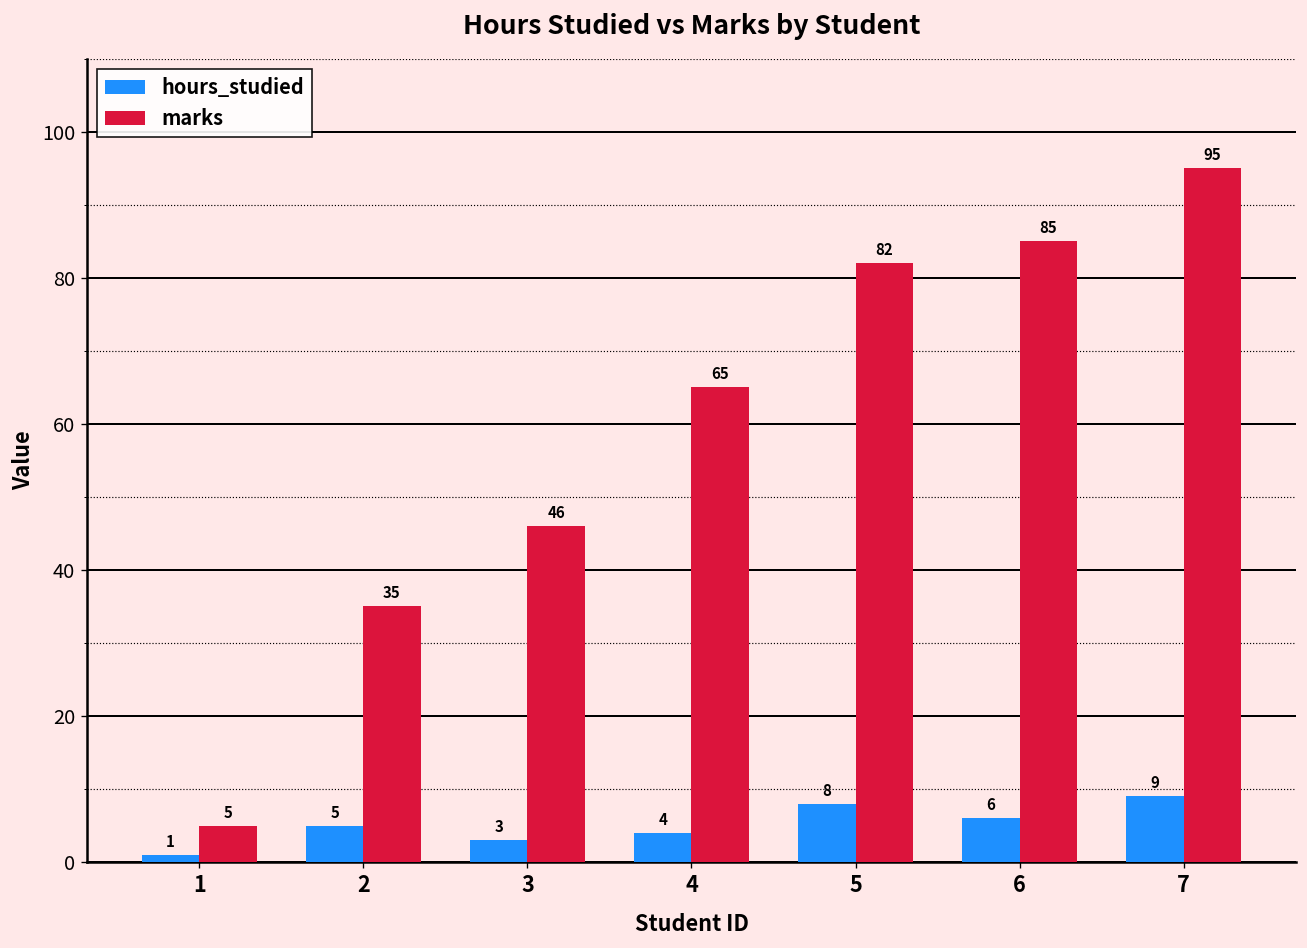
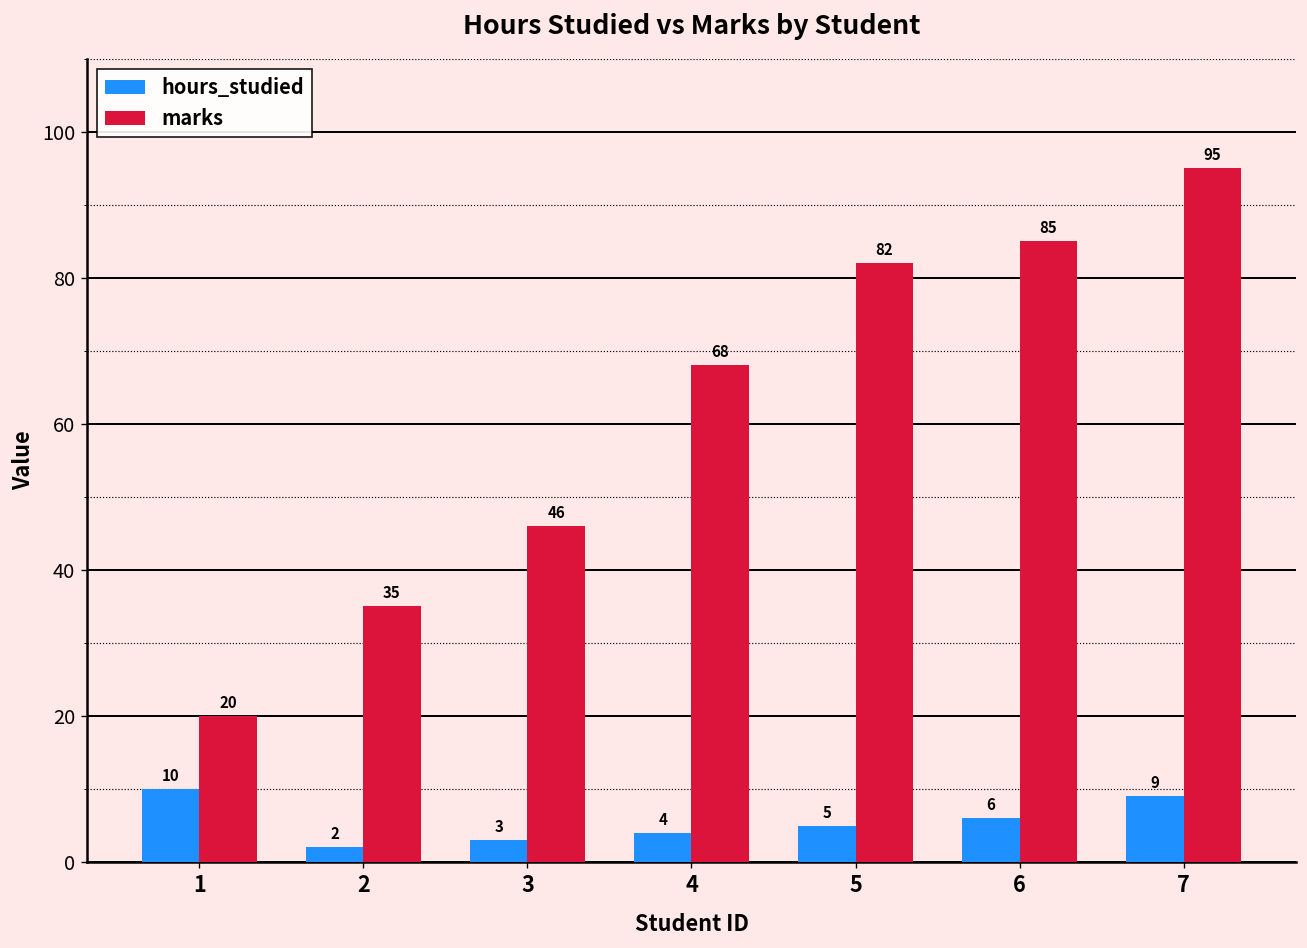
  {
    "hours_studied": {
-     "1": 1,
-     "2": 5,
+     "1": 10,
+     "2": 2,
      "3": 3,
      "4": 4,
-     "5": 8,
+     "5": 5,
      "6": 6,
      "7": 9
    },
    "marks": {
-     "1": 5,
+     "1": 20,
      "2": 35,
      "3": 46,
-     "4": 65,
+     "4": 68,
      "5": 82,
      "6": 85,
      "7": 95
    }
  }
